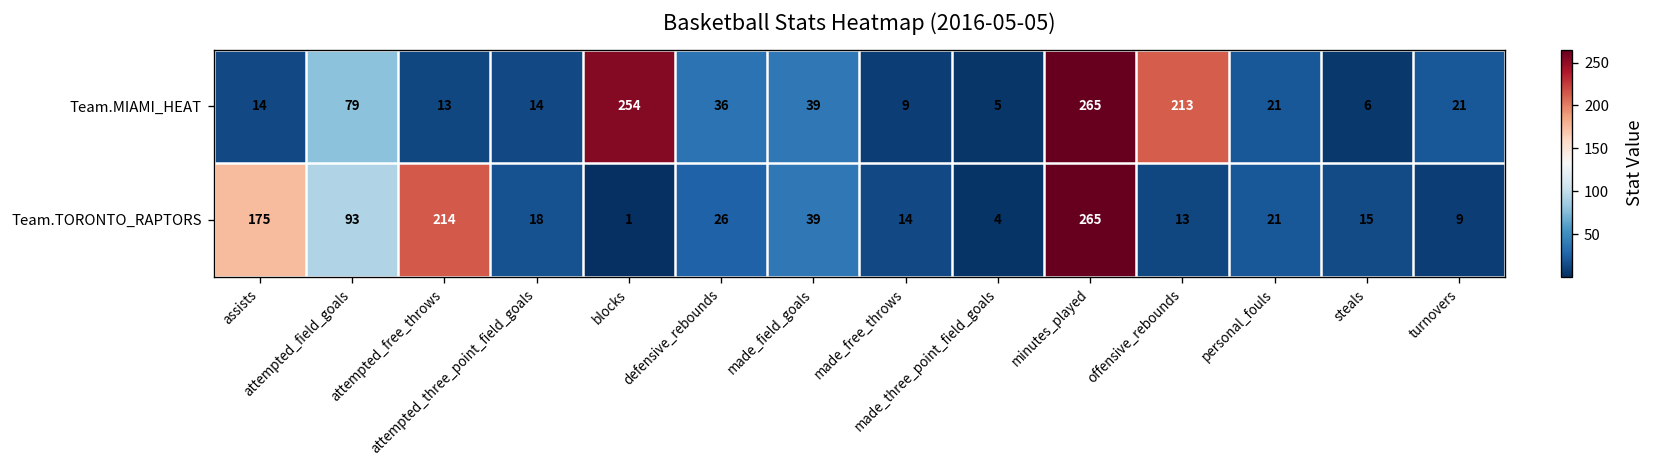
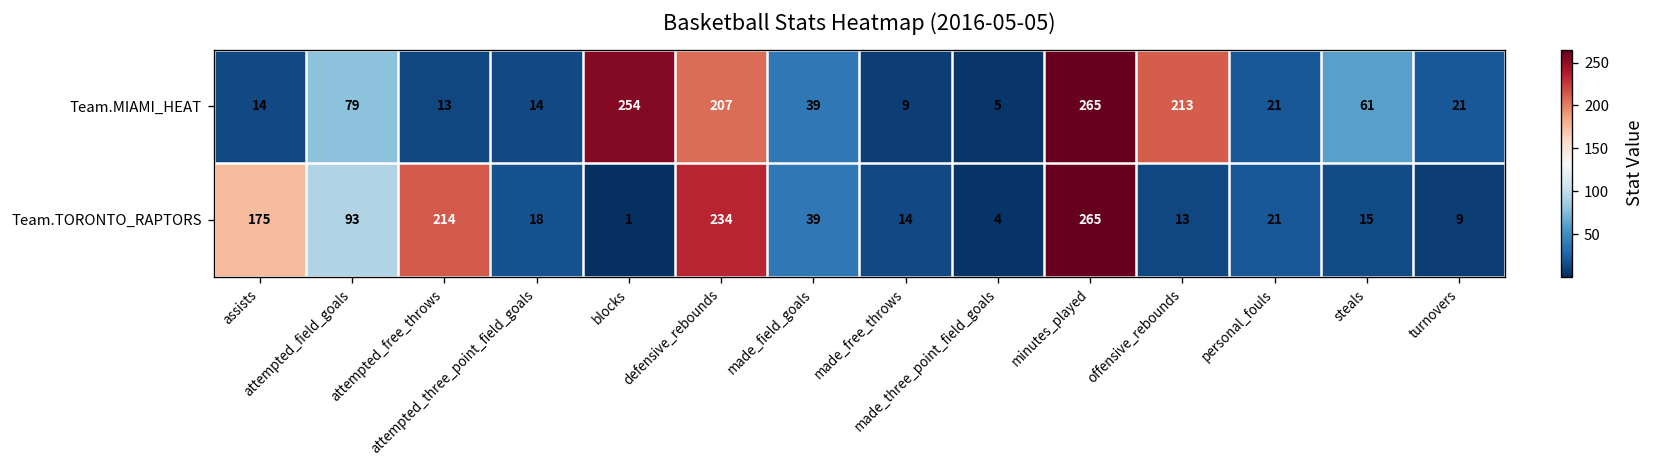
  {
    "Team.MIAMI_HEAT": {
      "assists": 14,
      "attempted_field_goals": 79,
      "attempted_free_throws": 13,
      "attempted_three_point_field_goals": 14,
      "blocks": 254,
-     "defensive_rebounds": 36,
+     "defensive_rebounds": 207,
      "made_field_goals": 39,
      "made_free_throws": 9,
      "made_three_point_field_goals": 5,
      "minutes_played": 265,
      "offensive_rebounds": 213,
      "personal_fouls": 21,
-     "steals": 6,
+     "steals": 61,
      "turnovers": 21
    },
    "Team.TORONTO_RAPTORS": {
      "assists": 175,
      "attempted_field_goals": 93,
      "attempted_free_throws": 214,
      "attempted_three_point_field_goals": 18,
      "blocks": 1,
-     "defensive_rebounds": 26,
+     "defensive_rebounds": 234,
      "made_field_goals": 39,
      "made_free_throws": 14,
      "made_three_point_field_goals": 4,
      "minutes_played": 265,
      "offensive_rebounds": 13,
      "personal_fouls": 21,
      "steals": 15,
      "turnovers": 9
    }
  }
